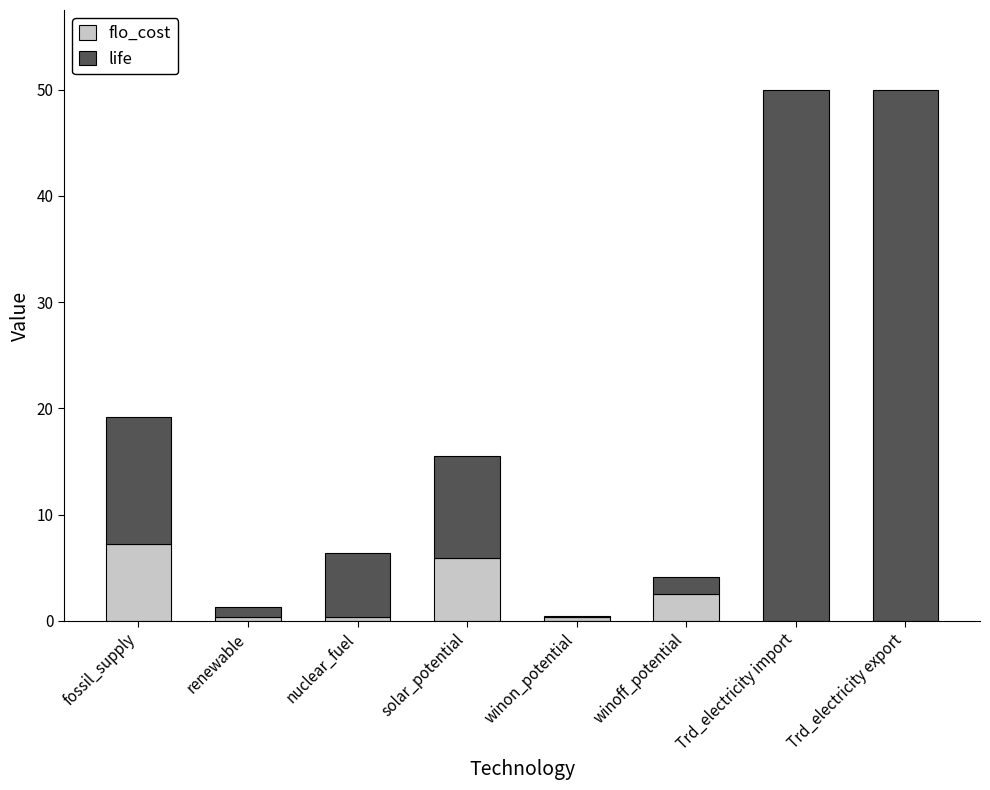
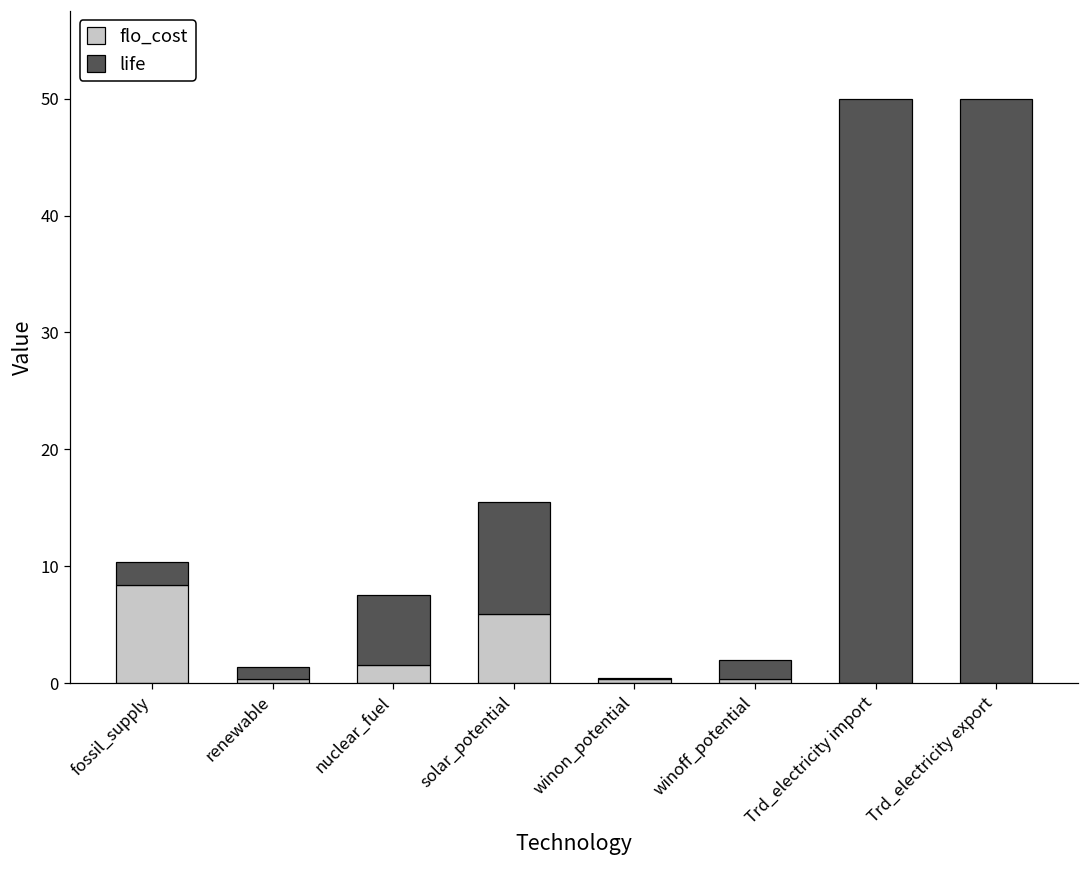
  {
    "flo_cost": {
-     "fossil_supply": 7.2,
+     "fossil_supply": 8.4,
      "renewable": 0.4,
-     "nuclear_fuel": 0.4,
+     "nuclear_fuel": 1.6,
      "solar_potential": 5.9,
      "winon_potential": 0.4,
-     "winoff_potential": 2.5,
+     "winoff_potential": 0.4,
      "Trd_electricity import": 0.0,
      "Trd_electricity export": 0.0
    },
    "life": {
-     "fossil_supply": 12,
+     "fossil_supply": 2,
      "renewable": 1,
      "nuclear_fuel": 6,
      "solar_potential": 9.6,
      "winoff_potential": 1.6,
      "Trd_electricity import": 50,
      "Trd_electricity export": 50
    }
  }
